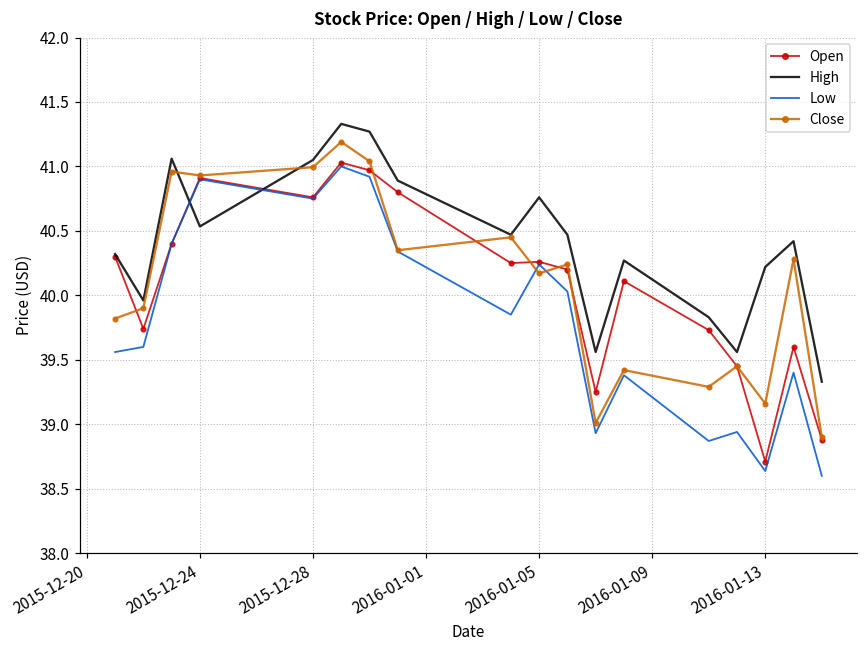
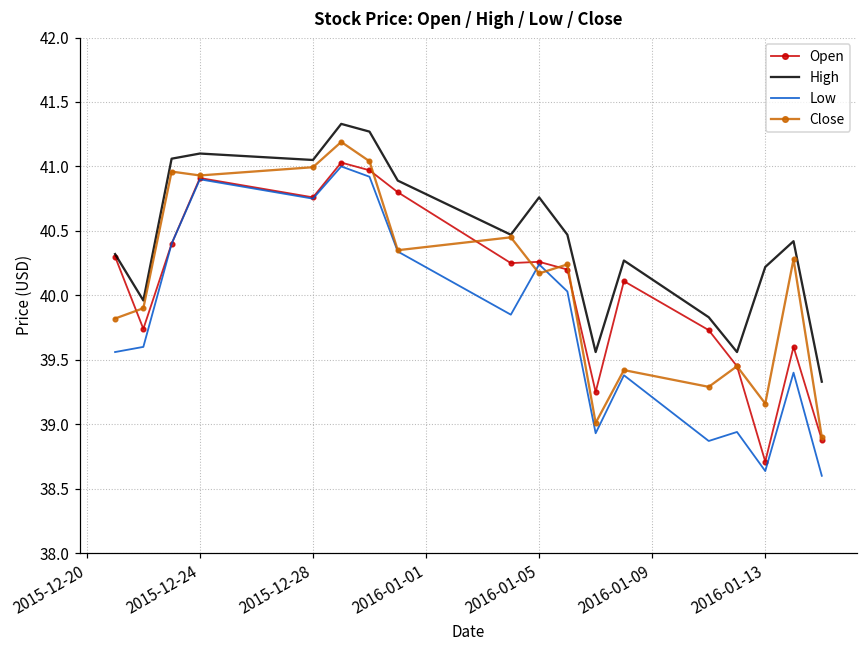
  {
    "Open": {
      "2016-01-13": 38.71
    },
    "High": {
-     "2015-12-24": 40.53,
+     "2015-12-24": 41.10,
      "2015-12-28": 41.05,
      "2016-01-05": 40.76,
      "2016-01-13": 40.22
    },
    "Low": {
      "2016-01-13": 38.64
    },
    "Close": {
      "2015-12-28": 40.99,
      "2016-01-05": 40.17,
      "2016-01-13": 39.16
    }
  }
